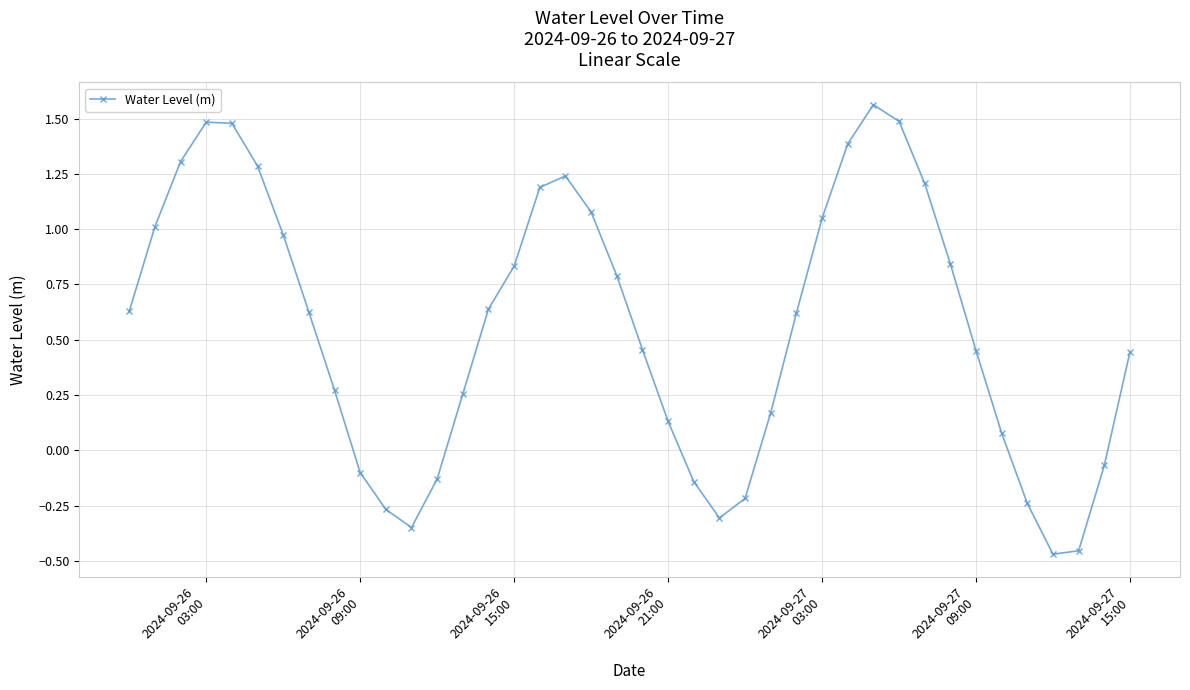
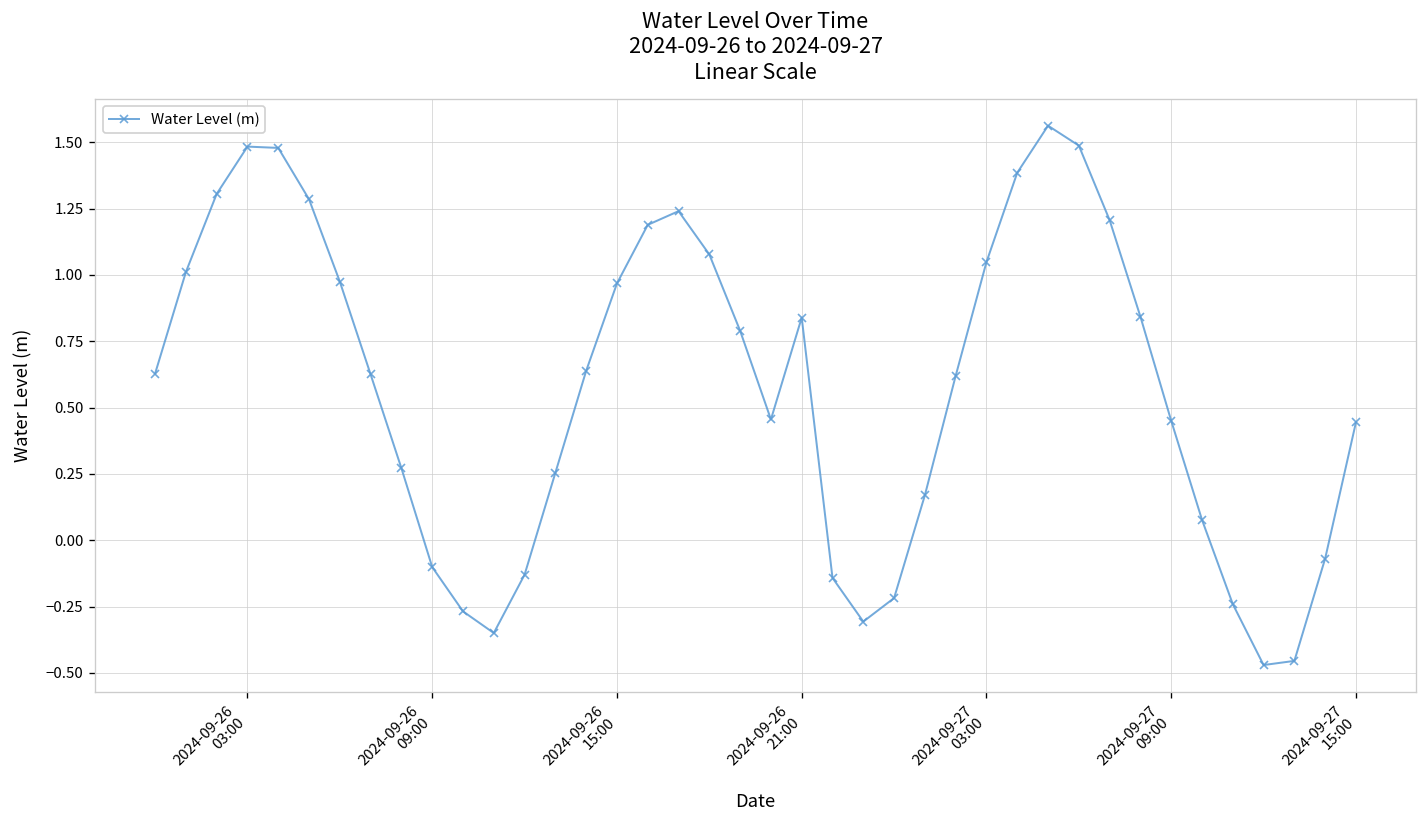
  {
    "2024-09-26 03:00": 1.48,
    "2024-09-26 09:00": -0.10,
-   "2024-09-26 15:00": 0.83,
-   "2024-09-26 21:00": 0.13,
+   "2024-09-26 15:00": 0.97,
+   "2024-09-26 21:00": 0.84,
    "2024-09-27 03:00": 1.05,
    "2024-09-27 09:00": 0.45,
    "2024-09-27 15:00": 0.44
  }
